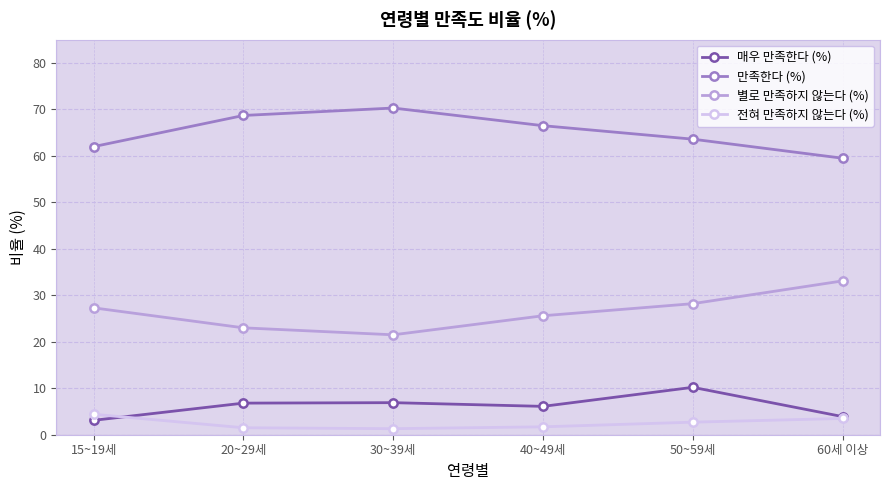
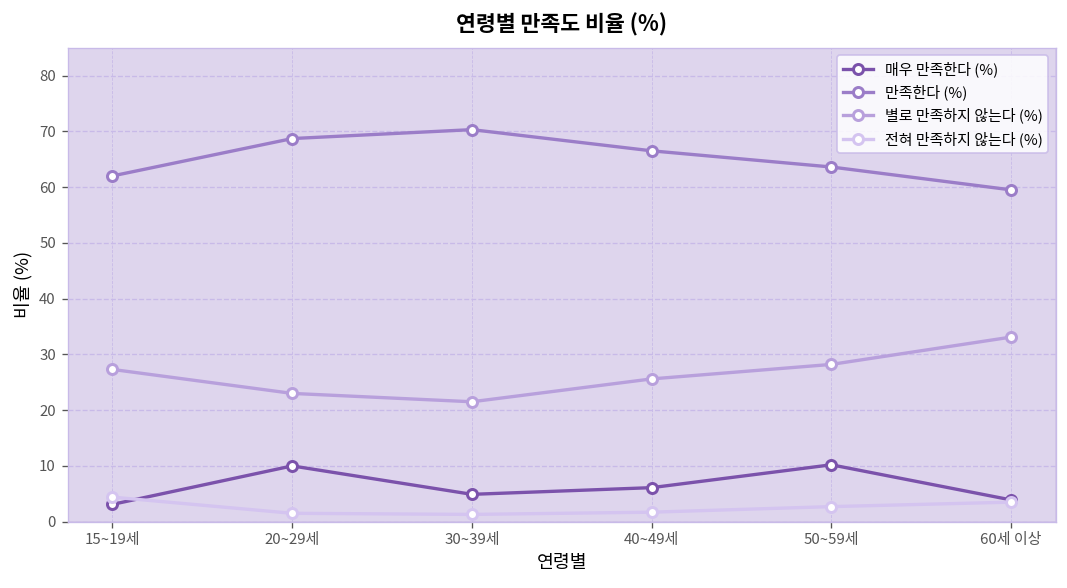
  {
    "매우 만족한다 (%)": {
      "15~19세": 3,
-     "20~29세": 7,
-     "30~39세": 7,
+     "20~29세": 10,
+     "30~39세": 5,
      "40~49세": 6,
      "50~59세": 10
    }
  }
